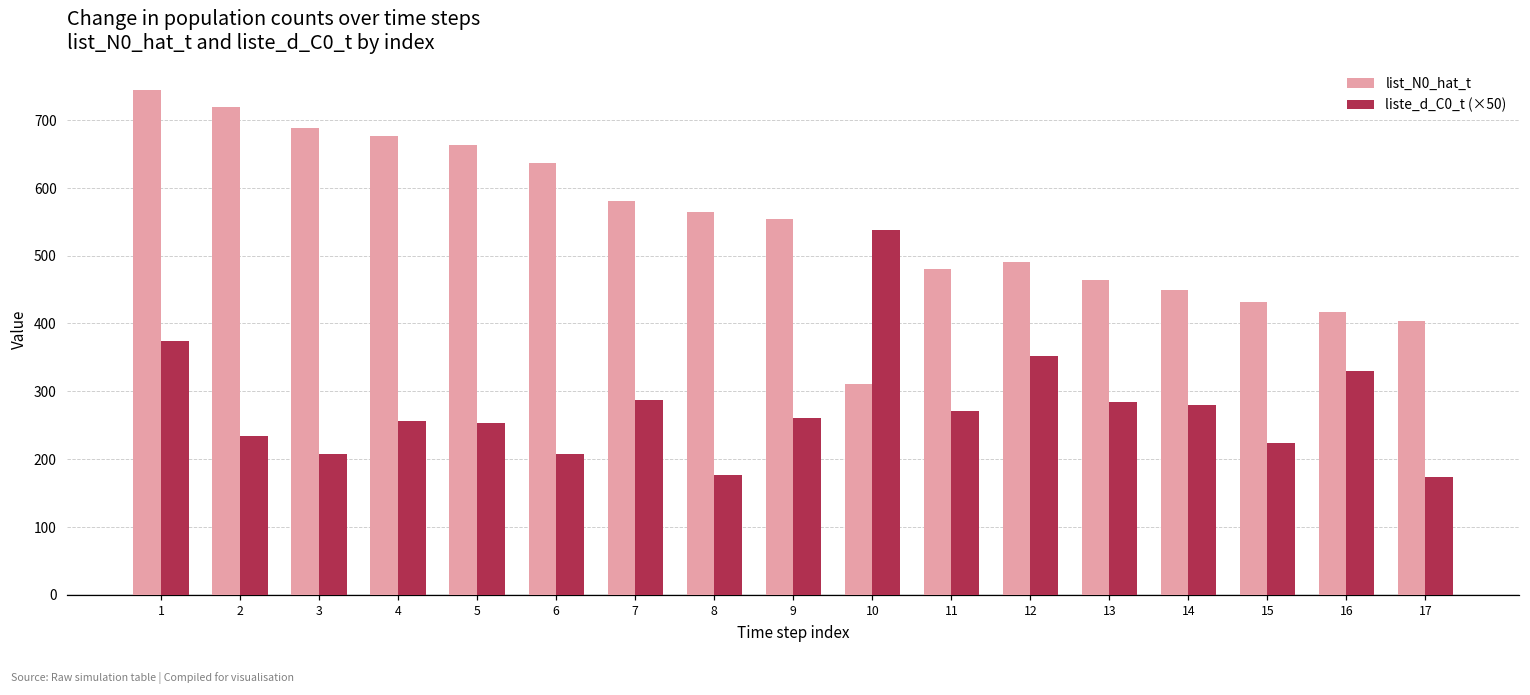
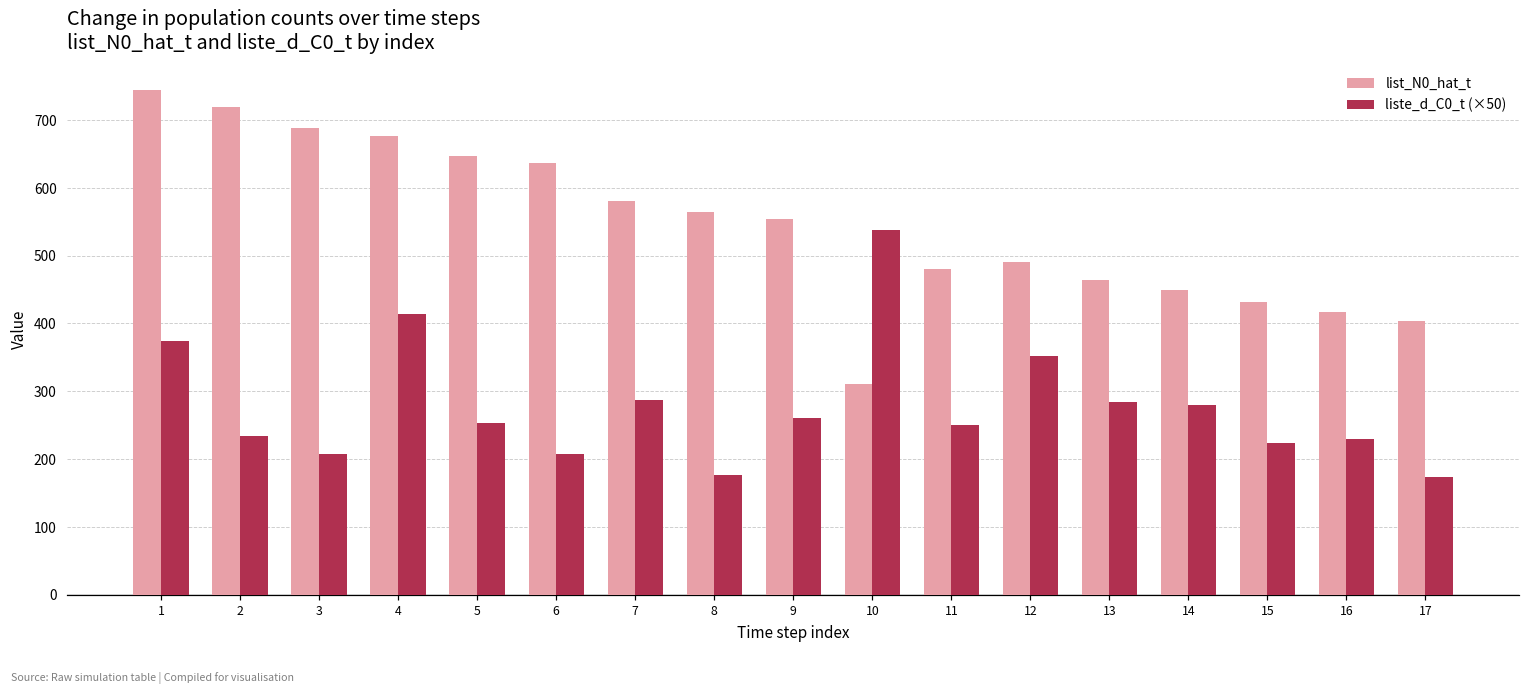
  {
    "list_N0_hat_t": {
      "1": 750,
      "2": 720,
      "3": 690,
      "4": 680,
-     "5": 660,
+     "5": 650,
      "6": 640,
      "7": 580,
      "8": 560,
      "9": 550,
      "10": 310,
      "11": 480,
      "12": 490,
      "13": 460,
      "14": 450,
      "15": 430,
      "16": 420,
      "17": 400
    },
    "liste_d_C0_t (×50)": {
      "1": 370,
      "2": 230,
      "3": 210,
-     "4": 260,
+     "4": 410,
      "5": 250,
      "6": 210,
      "7": 290,
      "8": 180,
      "9": 260,
      "10": 540,
-     "11": 270,
+     "11": 250,
      "12": 350,
      "13": 280,
      "14": 280,
      "15": 220,
-     "16": 330,
+     "16": 230,
      "17": 170
    }
  }
